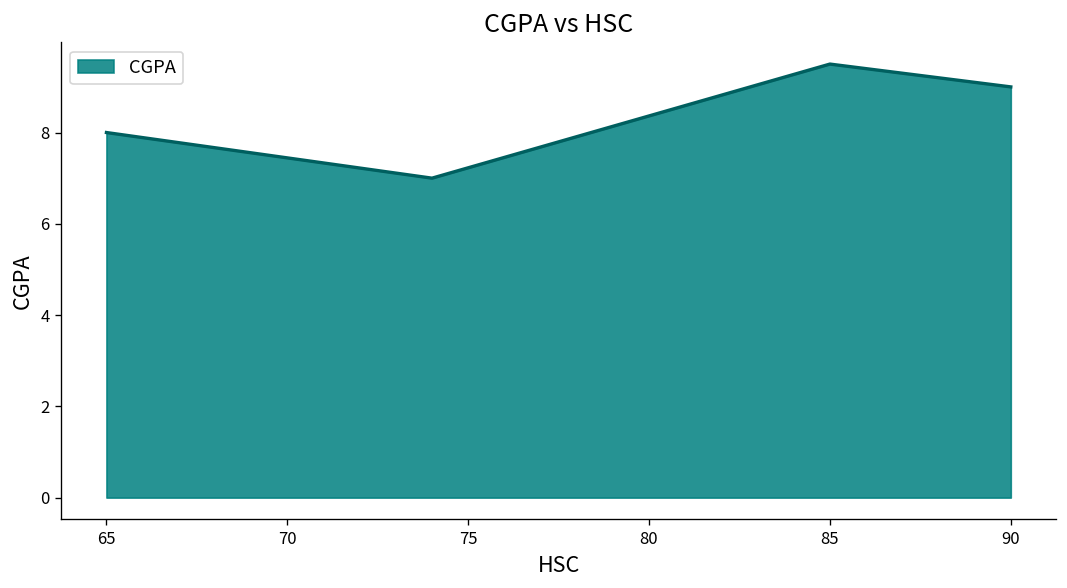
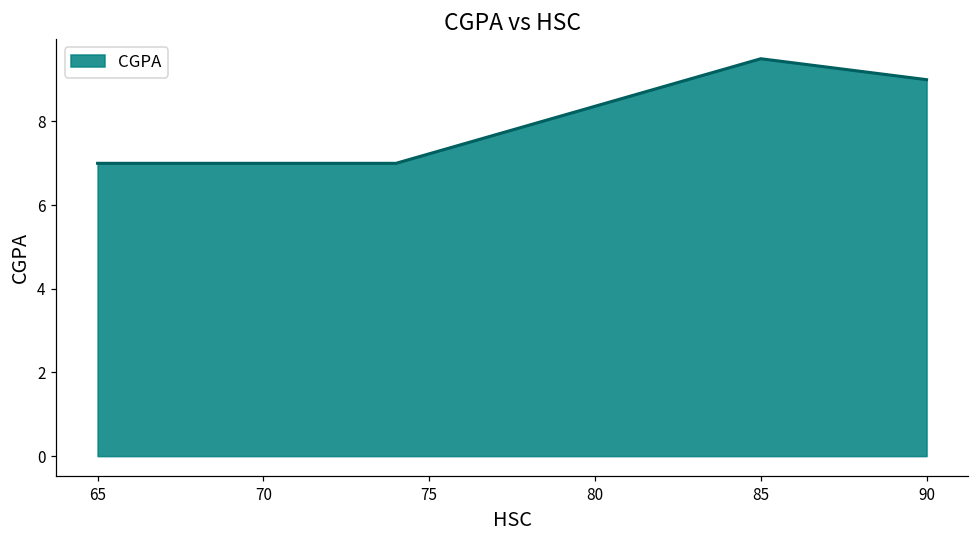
  {
-   "65": 8,
+   "65": 7,
    "85": 9.5,
    "90": 9
  }
